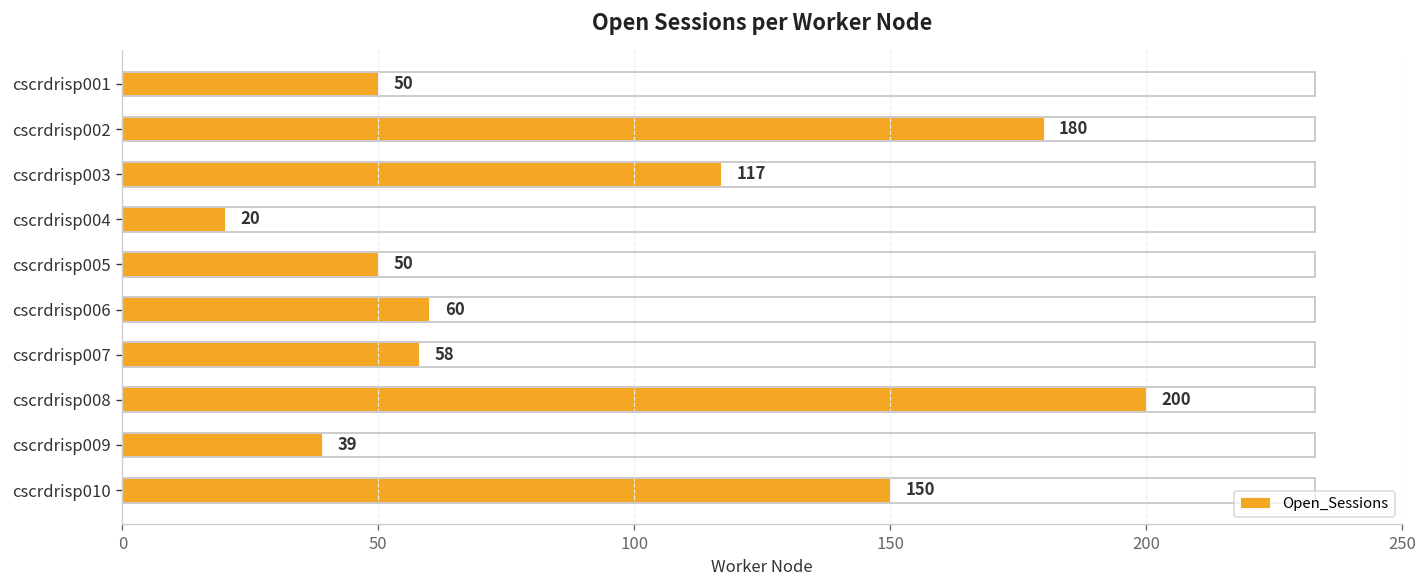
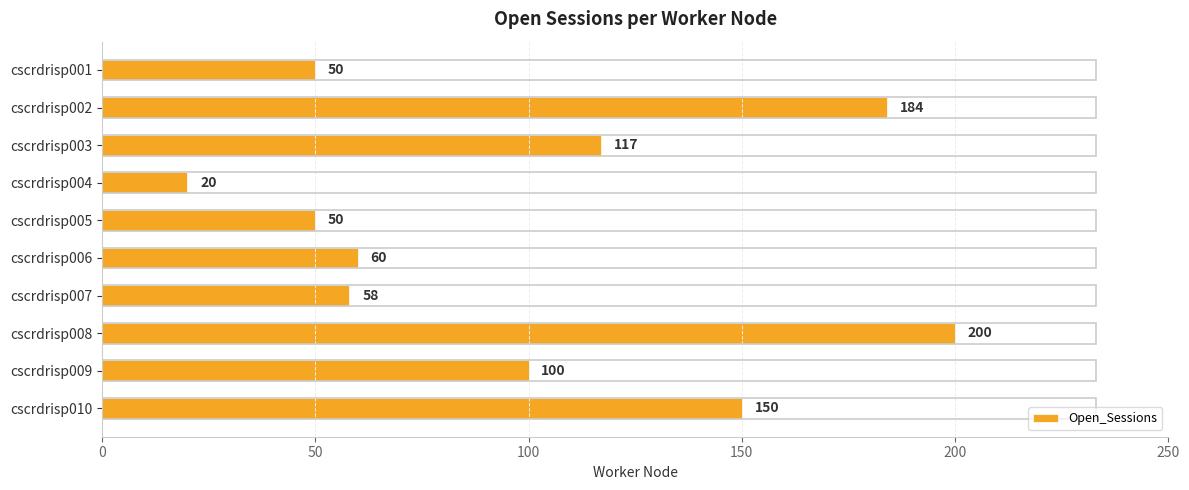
  {
    "cscrdrisp001": 50,
-   "cscrdrisp002": 180,
+   "cscrdrisp002": 184,
    "cscrdrisp003": 117,
    "cscrdrisp004": 20,
    "cscrdrisp005": 50,
    "cscrdrisp006": 60,
    "cscrdrisp007": 58,
    "cscrdrisp008": 200,
-   "cscrdrisp009": 39,
+   "cscrdrisp009": 100,
    "cscrdrisp010": 150
  }
